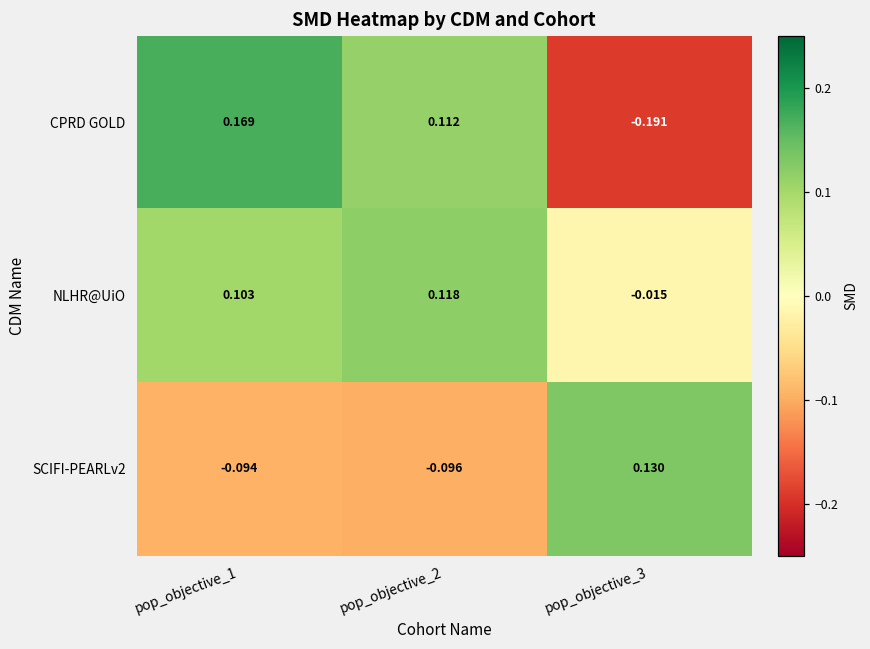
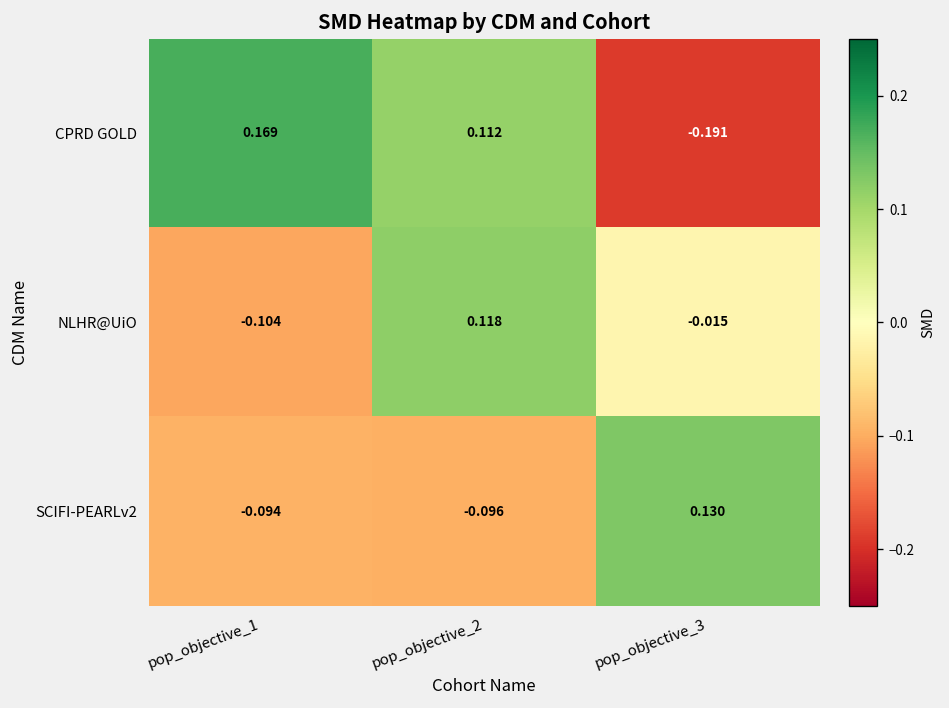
  {
    "CPRD GOLD": {
      "pop_objective_1": 0.169,
      "pop_objective_2": 0.112,
      "pop_objective_3": -0.191
    },
    "NLHR@UiO": {
-     "pop_objective_1": 0.103,
+     "pop_objective_1": -0.104,
      "pop_objective_2": 0.118,
      "pop_objective_3": -0.015
    },
    "SCIFI-PEARLv2": {
      "pop_objective_1": -0.094,
      "pop_objective_2": -0.096,
      "pop_objective_3": 0.130
    }
  }
